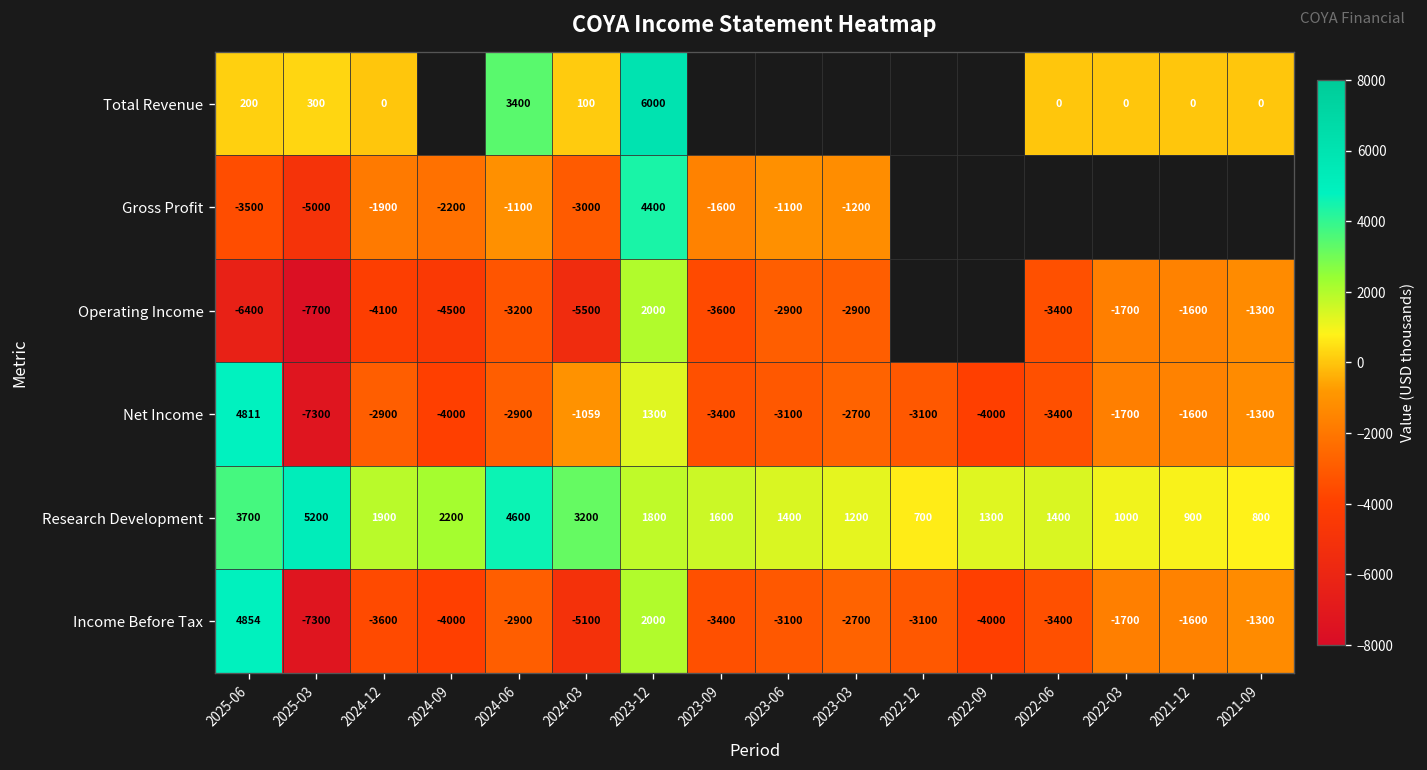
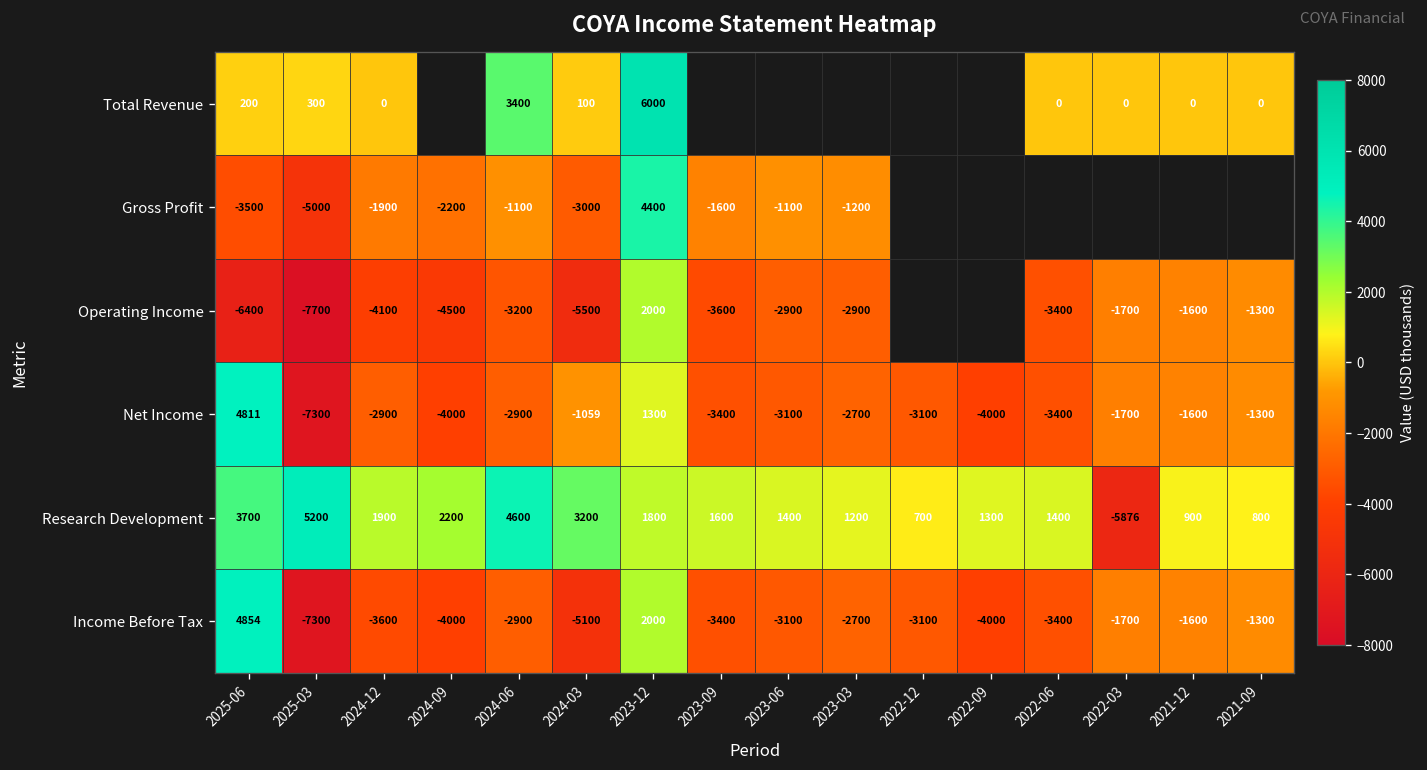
  {
    "Total Revenue": {
      "2025-06": 200,
      "2025-03": 300,
      "2024-12": 0,
      "2024-06": 3400,
      "2024-03": 100,
      "2023-12": 6000,
      "2022-06": 0,
      "2022-03": 0,
      "2021-12": 0,
      "2021-09": 0
    },
    "Gross Profit": {
      "2025-06": -3500,
      "2025-03": -5000,
      "2024-12": -1900,
      "2024-09": -2200,
      "2024-06": -1100,
      "2024-03": -3000,
      "2023-12": 4400,
      "2023-09": -1600,
      "2023-06": -1100,
      "2023-03": -1200
    },
    "Operating Income": {
      "2025-06": -6400,
      "2025-03": -7700,
      "2024-12": -4100,
      "2024-09": -4500,
      "2024-06": -3200,
      "2024-03": -5500,
      "2023-12": 2000,
      "2023-09": -3600,
      "2023-06": -2900,
      "2023-03": -2900,
      "2022-06": -3400,
      "2022-03": -1700,
      "2021-12": -1600,
      "2021-09": -1300
    },
    "Net Income": {
      "2025-06": 4811,
      "2025-03": -7300,
      "2024-12": -2900,
      "2024-09": -4000,
      "2024-06": -2900,
      "2024-03": -1059,
      "2023-12": 1300,
      "2023-09": -3400,
      "2023-06": -3100,
      "2023-03": -2700,
      "2022-12": -3100,
      "2022-09": -4000,
      "2022-06": -3400,
      "2022-03": -1700,
      "2021-12": -1600,
      "2021-09": -1300
    },
    "Research Development": {
      "2025-06": 3700,
      "2025-03": 5200,
      "2024-12": 1900,
      "2024-09": 2200,
      "2024-06": 4600,
      "2024-03": 3200,
      "2023-12": 1800,
      "2023-09": 1600,
      "2023-06": 1400,
      "2023-03": 1200,
      "2022-12": 700,
      "2022-09": 1300,
      "2022-06": 1400,
-     "2022-03": 1000,
+     "2022-03": -5876,
      "2021-12": 900,
      "2021-09": 800
    },
    "Income Before Tax": {
      "2025-06": 4854,
      "2025-03": -7300,
      "2024-12": -3600,
      "2024-09": -4000,
      "2024-06": -2900,
      "2024-03": -5100,
      "2023-12": 2000,
      "2023-09": -3400,
      "2023-06": -3100,
      "2023-03": -2700,
      "2022-12": -3100,
      "2022-09": -4000,
      "2022-06": -3400,
      "2022-03": -1700,
      "2021-12": -1600,
      "2021-09": -1300
    }
  }
